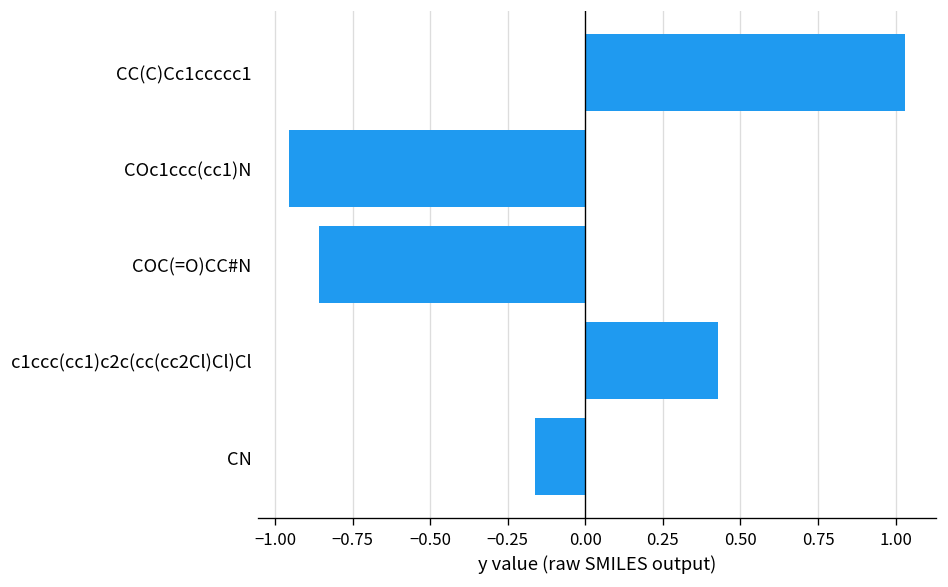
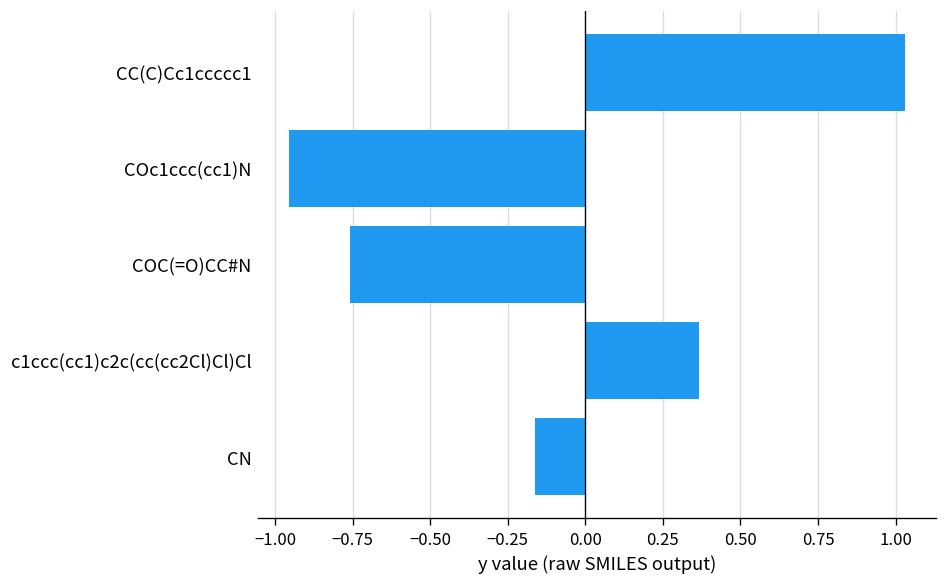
  {
    "CC(C)Cc1ccccc1": 1.03,
    "COc1ccc(cc1)N": -0.96,
-   "COC(=O)CC#N": -0.86,
-   "c1ccc(cc1)c2c(cc(cc2Cl)Cl)Cl": 0.43,
+   "COC(=O)CC#N": -0.76,
+   "c1ccc(cc1)c2c(cc(cc2Cl)Cl)Cl": 0.37,
    "CN": -0.16
  }
